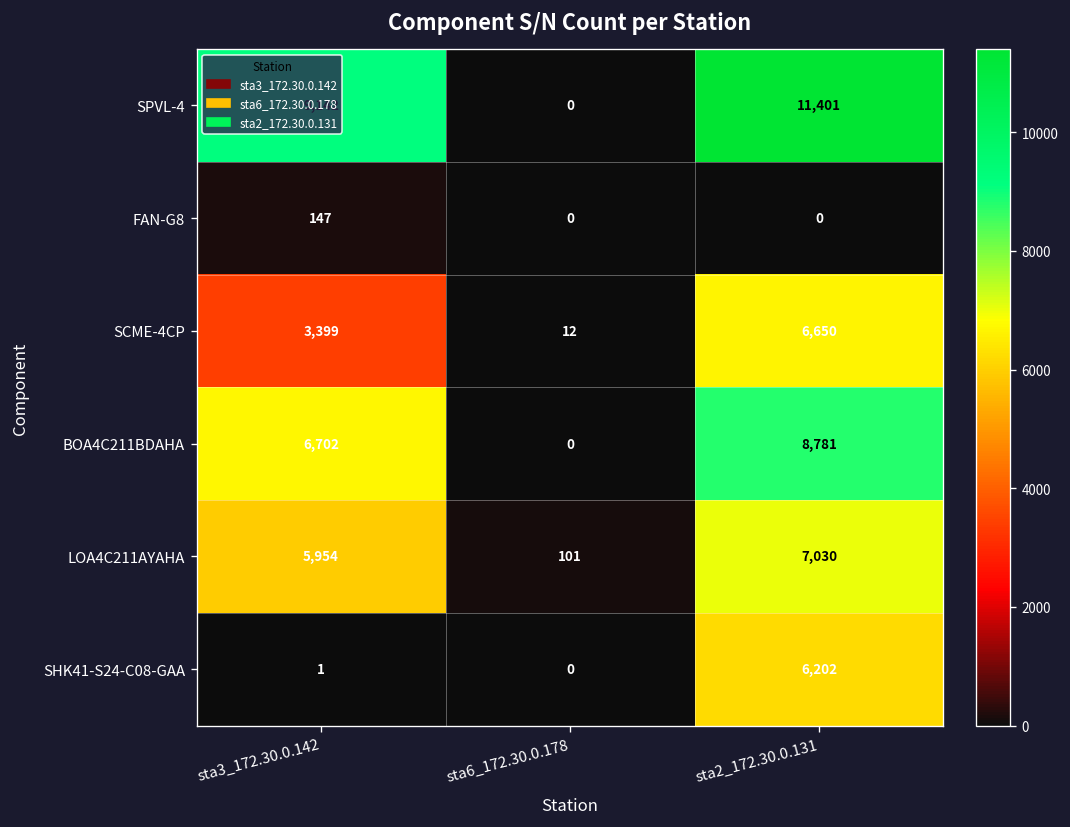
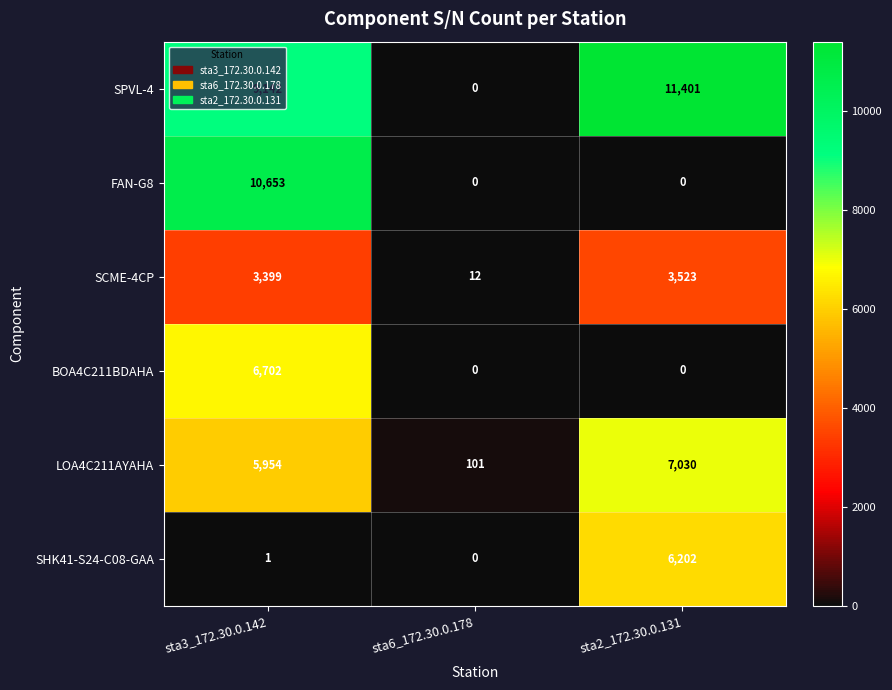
  {
    "SPVL-4": {
      "sta6_172.30.0.178": "0",
      "sta2_172.30.0.131": "11,401"
    },
    "FAN-G8": {
-     "sta3_172.30.0.142": "147",
+     "sta3_172.30.0.142": "10,653",
      "sta6_172.30.0.178": "0",
      "sta2_172.30.0.131": "0"
    },
    "SCME-4CP": {
      "sta3_172.30.0.142": "3,399",
      "sta6_172.30.0.178": "12",
-     "sta2_172.30.0.131": "6,650"
+     "sta2_172.30.0.131": "3,523"
    },
    "BOA4C211BDAHA": {
      "sta3_172.30.0.142": "6,702",
      "sta6_172.30.0.178": "0",
-     "sta2_172.30.0.131": "8,781"
+     "sta2_172.30.0.131": "0"
    },
    "LOA4C211AYAHA": {
      "sta3_172.30.0.142": "5,954",
      "sta6_172.30.0.178": "101",
      "sta2_172.30.0.131": "7,030"
    },
    "SHK41-S24-C08-GAA": {
      "sta3_172.30.0.142": "1",
      "sta6_172.30.0.178": "0",
      "sta2_172.30.0.131": "6,202"
    }
  }
